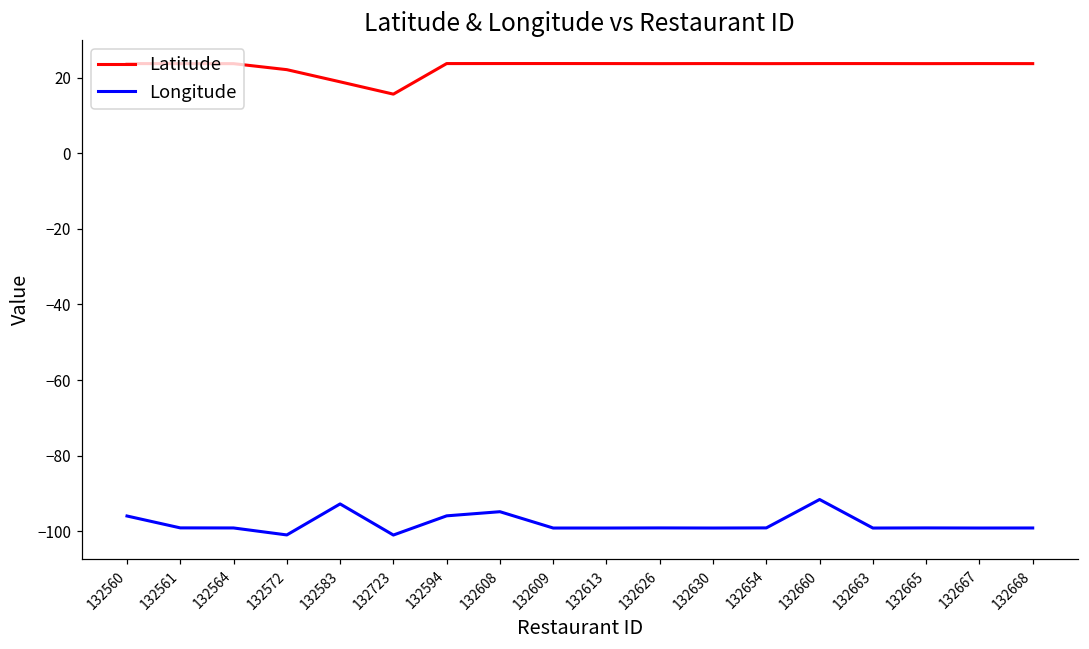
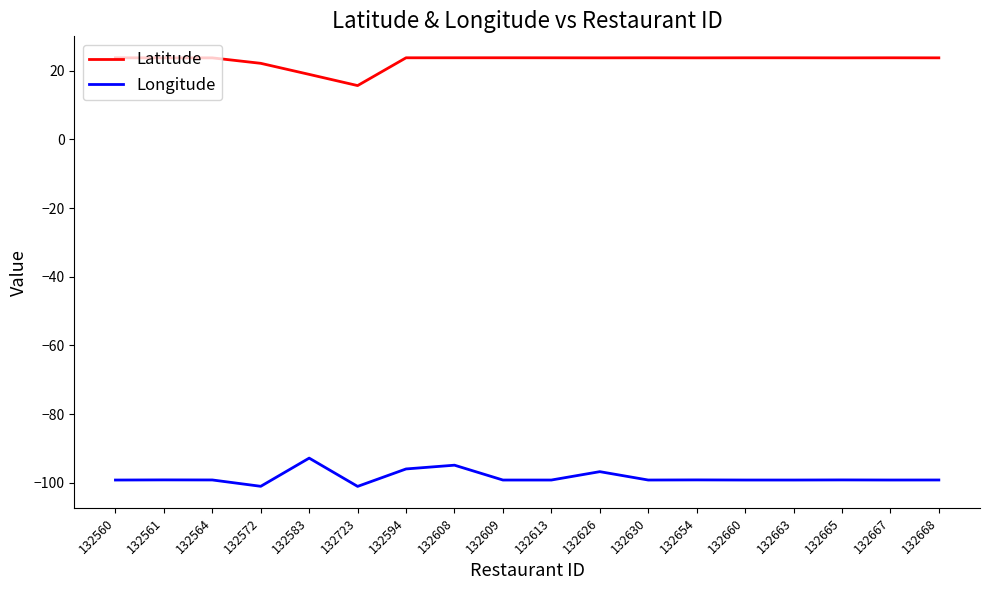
  {
    "Latitude": {
      "132572": 22,
      "132583": 19,
      "132723": 16,
      "132594": 24,
      "132608": 24,
      "132609": 24,
      "132613": 24,
      "132626": 24,
      "132630": 24,
      "132654": 24,
      "132660": 24,
      "132663": 24,
      "132665": 24,
      "132667": 24,
      "132668": 24
    },
    "Longitude": {
-     "132560": -96,
+     "132560": -99,
      "132561": -99,
      "132564": -99,
      "132572": -101,
      "132583": -93,
      "132723": -101,
      "132594": -96,
      "132608": -95,
      "132609": -99,
      "132613": -99,
-     "132626": -99,
+     "132626": -97,
      "132630": -99,
      "132654": -99,
-     "132660": -92,
+     "132660": -99,
      "132663": -99,
      "132665": -99,
      "132667": -99,
      "132668": -99
    }
  }
